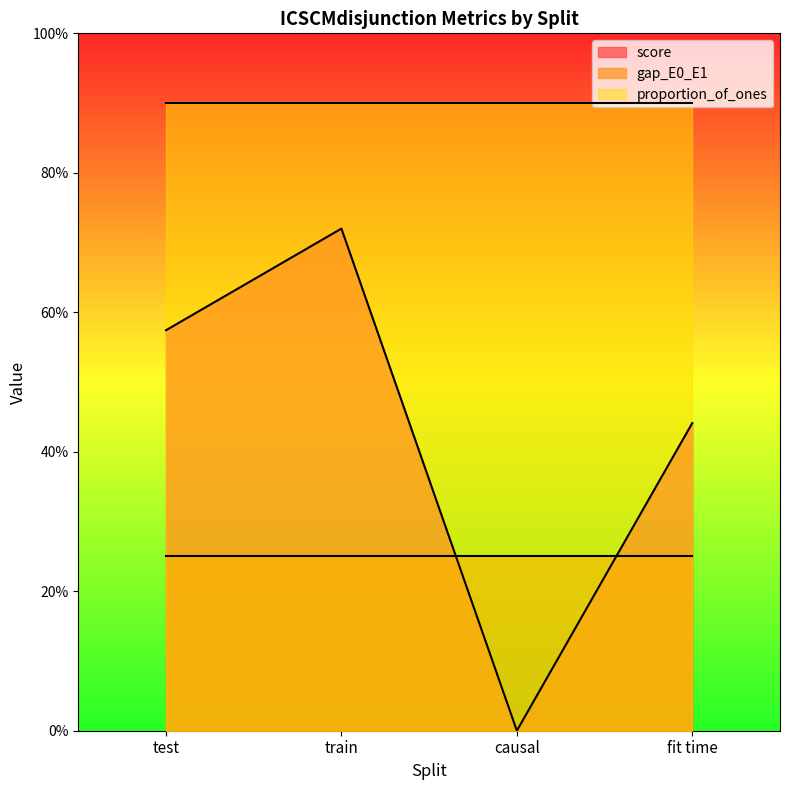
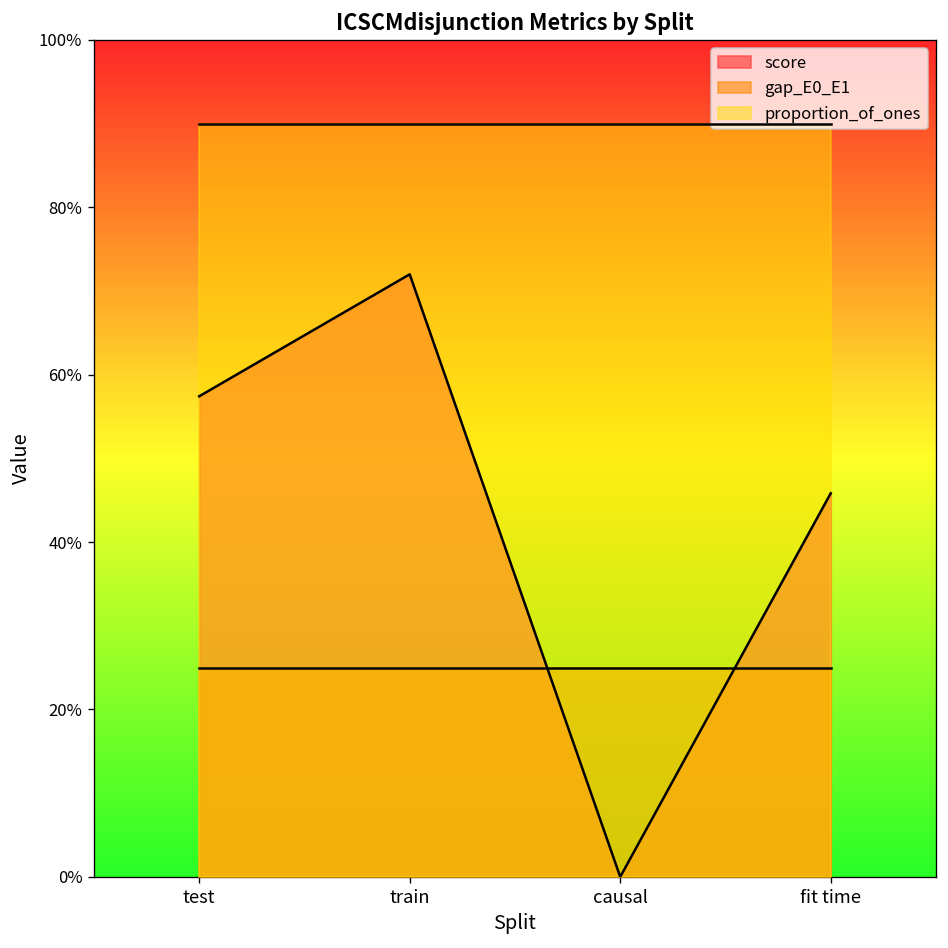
  {
    "score": {
      "test": "57%",
      "train": "72%",
      "causal": "0%",
-     "fit time": "44%"
+     "fit time": "46%"
    },
    "gap_E0_E1": {
      "test": "25%",
      "train": "25%",
      "causal": "25%",
      "fit time": "25%"
    },
    "proportion_of_ones": {
      "test": "90%",
      "train": "90%",
      "causal": "90%"
    }
  }
